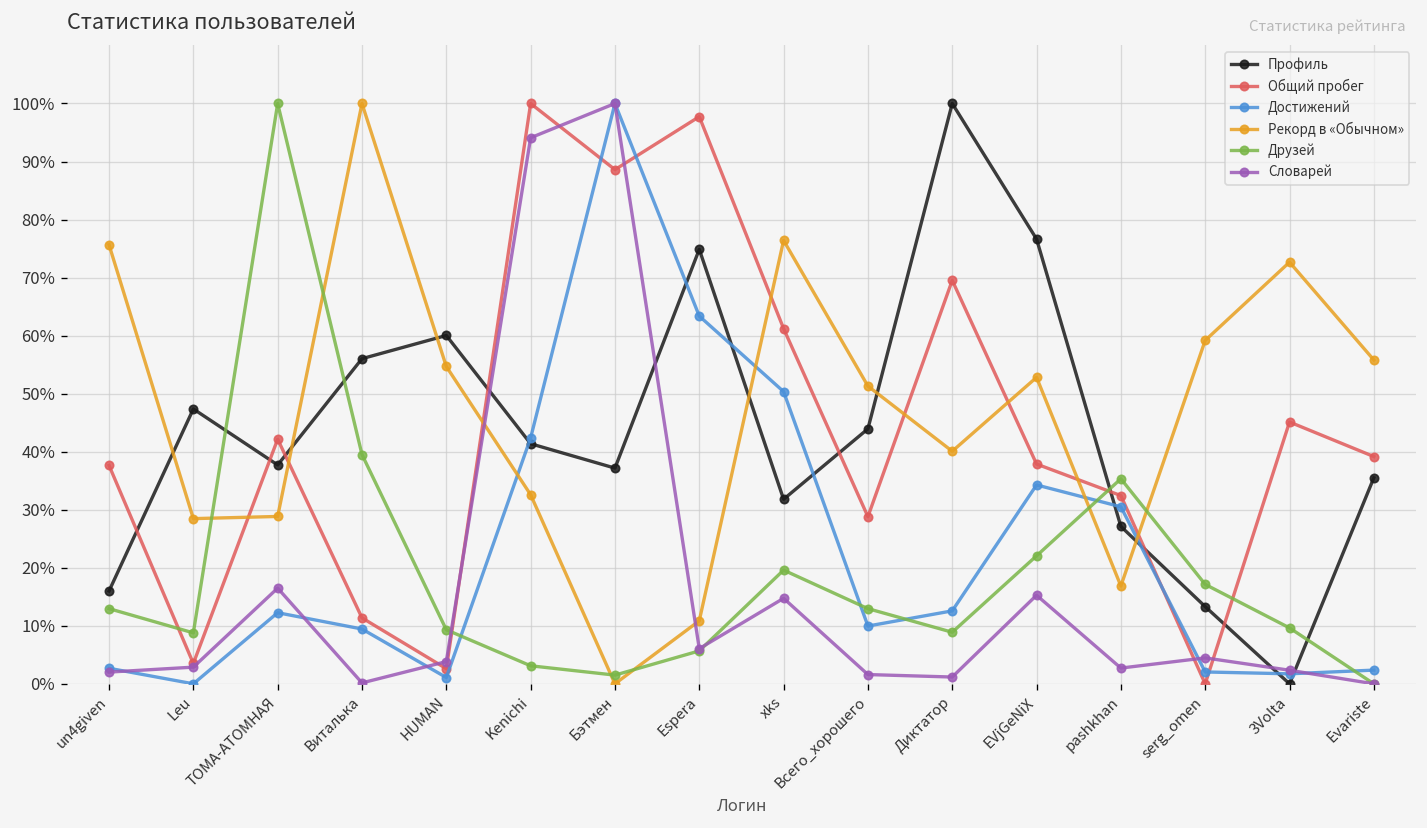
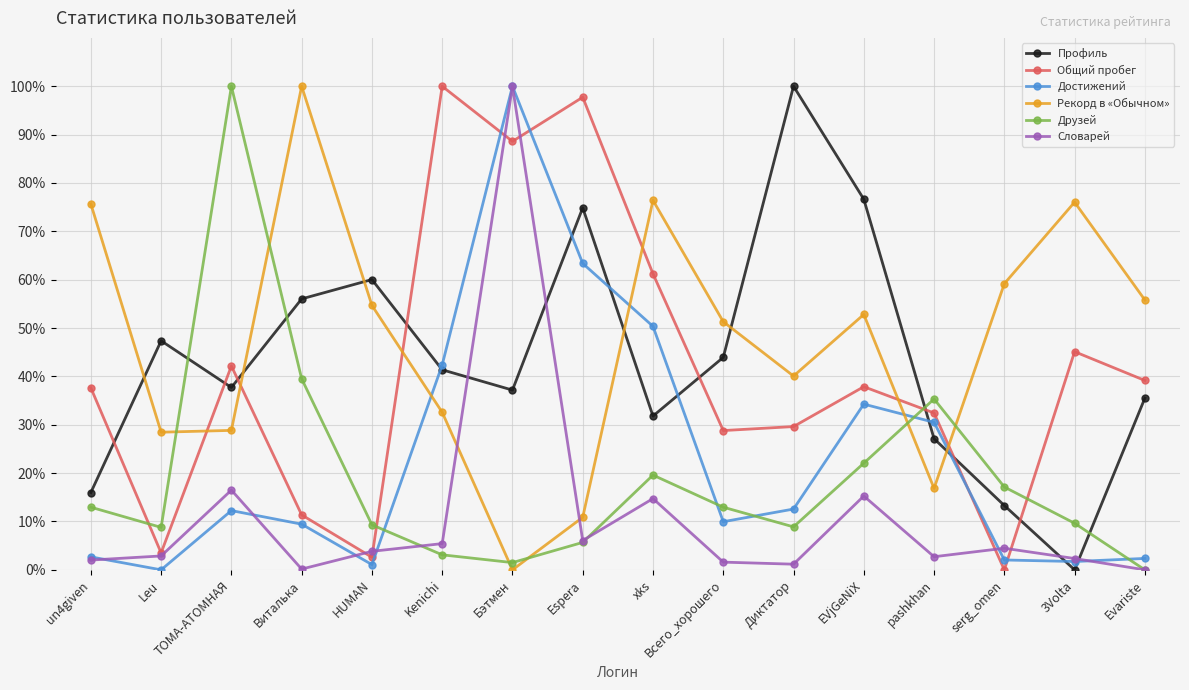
  {
    "Профиль": {
      "un4given": "16%",
      "Leu": "47%",
      "ТОМА-АТОМНАЯ": "38%",
      "Виталька": "56%",
      "HUMAN": "60%",
      "Kenichi": "41%",
      "Бэтмен": "37%",
      "Espera": "75%",
      "xks": "32%",
      "Всего_хорошего": "44%",
      "Диктатор": "100%",
      "EVjGeNiX": "77%",
      "pashkhan": "27%",
      "serg_omen": "13%",
      "3Volta": "0%",
      "Evariste": "36%"
    },
    "Общий пробег": {
      "un4given": "38%",
      "Leu": "4%",
      "ТОМА-АТОМНАЯ": "42%",
      "Виталька": "11%",
      "HUMAN": "3%",
      "Kenichi": "100%",
      "Бэтмен": "89%",
      "Espera": "98%",
      "xks": "61%",
      "Всего_хорошего": "29%",
-     "Диктатор": "70%",
+     "Диктатор": "30%",
      "EVjGeNiX": "38%",
      "pashkhan": "32%",
      "serg_omen": "0%",
      "3Volta": "45%",
      "Evariste": "39%"
    },
    "Достижений": {
      "un4given": "3%",
      "Leu": "0%",
      "ТОМА-АТОМНАЯ": "12%",
      "Виталька": "9%",
      "HUMAN": "1%",
      "Kenichi": "42%",
      "Espera": "63%",
      "xks": "50%",
      "Всего_хорошего": "10%",
      "Диктатор": "13%",
      "EVjGeNiX": "34%",
      "pashkhan": "31%",
      "serg_omen": "2%",
      "3Volta": "2%",
      "Evariste": "2%"
    },
    "Рекорд в «Обычном»": {
      "un4given": "76%",
      "Leu": "28%",
      "ТОМА-АТОМНАЯ": "29%",
      "Виталька": "100%",
      "HUMAN": "55%",
      "Kenichi": "33%",
      "Бэтмен": "0%",
      "Espera": "11%",
      "xks": "76%",
      "Всего_хорошего": "51%",
      "Диктатор": "40%",
      "EVjGeNiX": "53%",
      "pashkhan": "17%",
      "serg_omen": "59%",
-     "3Volta": "73%",
+     "3Volta": "76%",
      "Evariste": "56%"
    },
    "Друзей": {
      "un4given": "13%",
      "Leu": "9%",
      "ТОМА-АТОМНАЯ": "100%",
      "Виталька": "40%",
      "HUMAN": "9%",
      "Kenichi": "3%",
      "Бэтмен": "1%",
      "xks": "20%",
      "Всего_хорошего": "13%",
      "Диктатор": "9%",
      "EVjGeNiX": "22%",
      "pashkhan": "35%",
      "serg_omen": "17%",
      "3Volta": "10%"
    },
    "Словарей": {
      "un4given": "2%",
      "Leu": "3%",
      "ТОМА-АТОМНАЯ": "16%",
      "Виталька": "0%",
      "HUMAN": "4%",
-     "Kenichi": "94%",
+     "Kenichi": "5%",
      "xks": "15%",
      "Всего_хорошего": "2%",
      "Диктатор": "1%",
      "EVjGeNiX": "15%",
      "pashkhan": "3%",
      "serg_omen": "4%",
      "3Volta": "2%"
    }
  }
